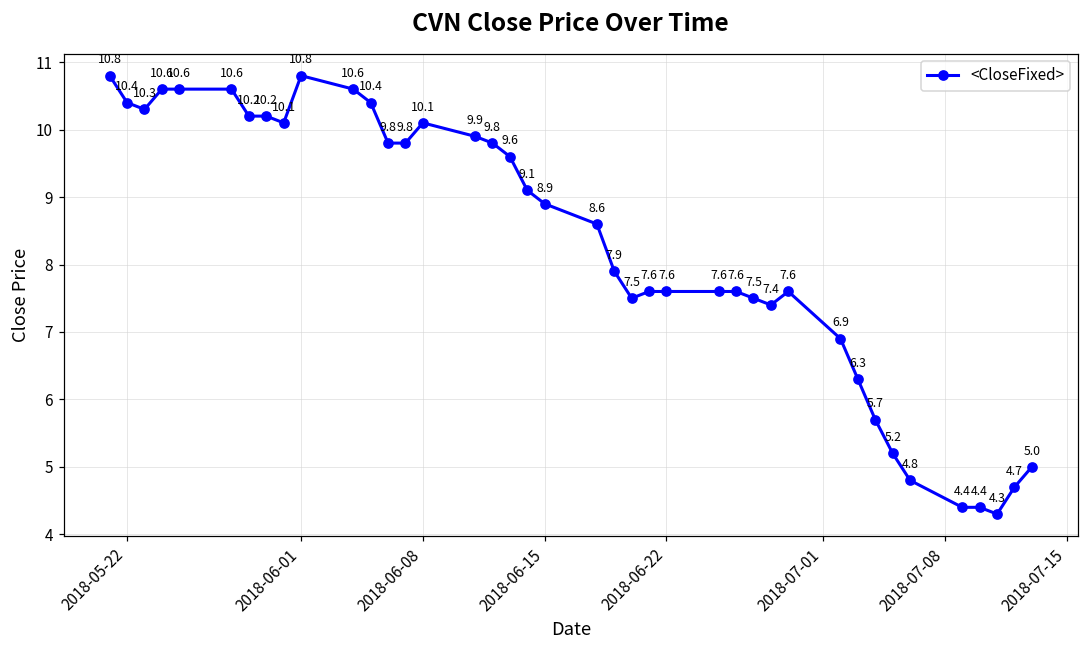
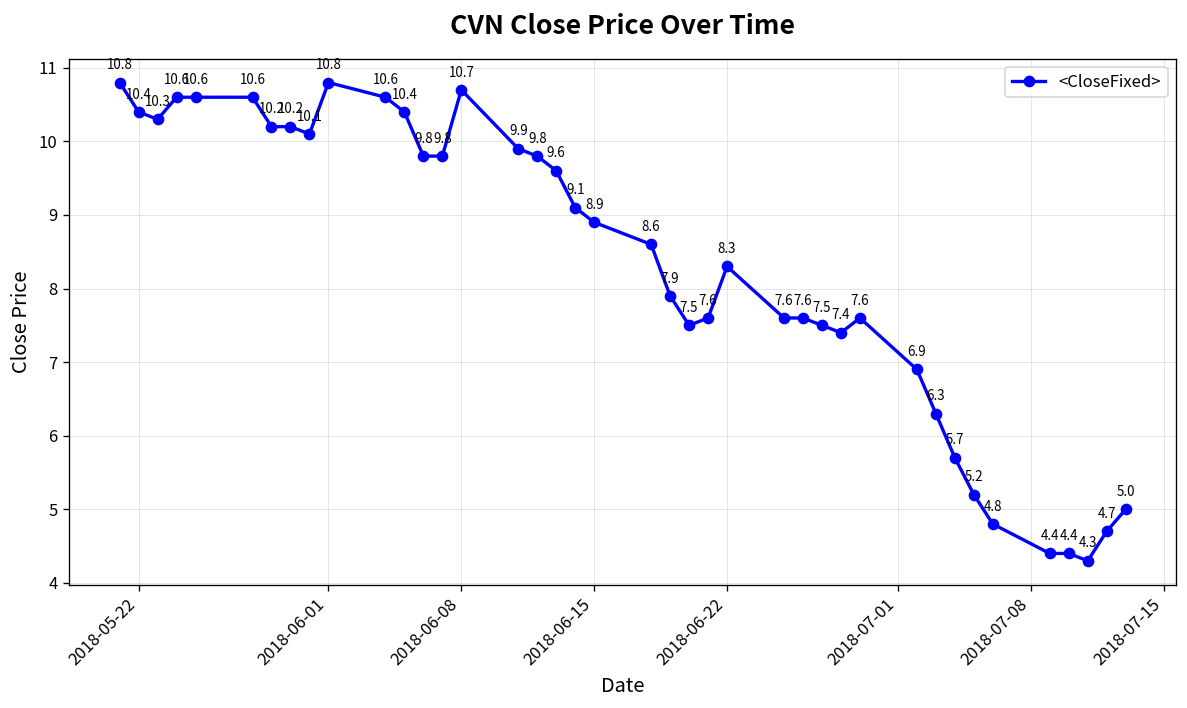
  {
    "2018-05-22": 10.4,
    "2018-06-01": 10.8,
-   "2018-06-08": 10.1,
+   "2018-06-08": 10.7,
    "2018-06-15": 8.9,
-   "2018-06-22": 7.6
+   "2018-06-22": 8.3
  }
